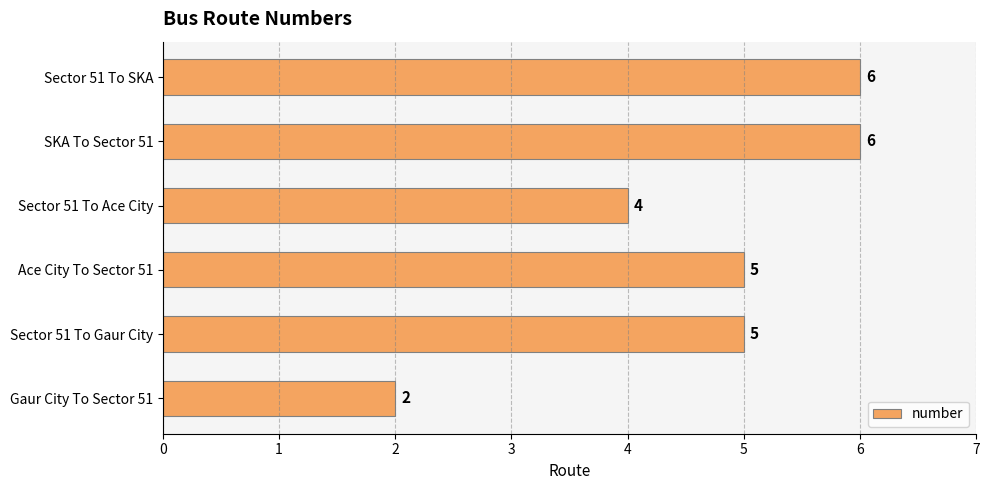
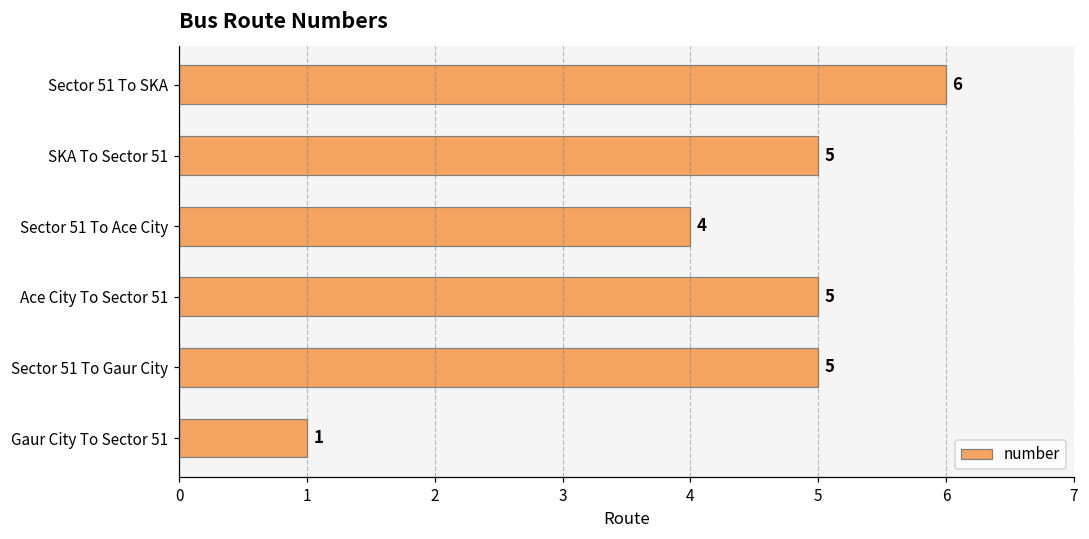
  {
    "Sector 51 To SKA": 6,
-   "SKA To Sector 51": 6,
+   "SKA To Sector 51": 5,
    "Sector 51 To Ace City": 4,
    "Ace City To Sector 51": 5,
    "Sector 51 To Gaur City": 5,
-   "Gaur City To Sector 51": 2
+   "Gaur City To Sector 51": 1
  }
